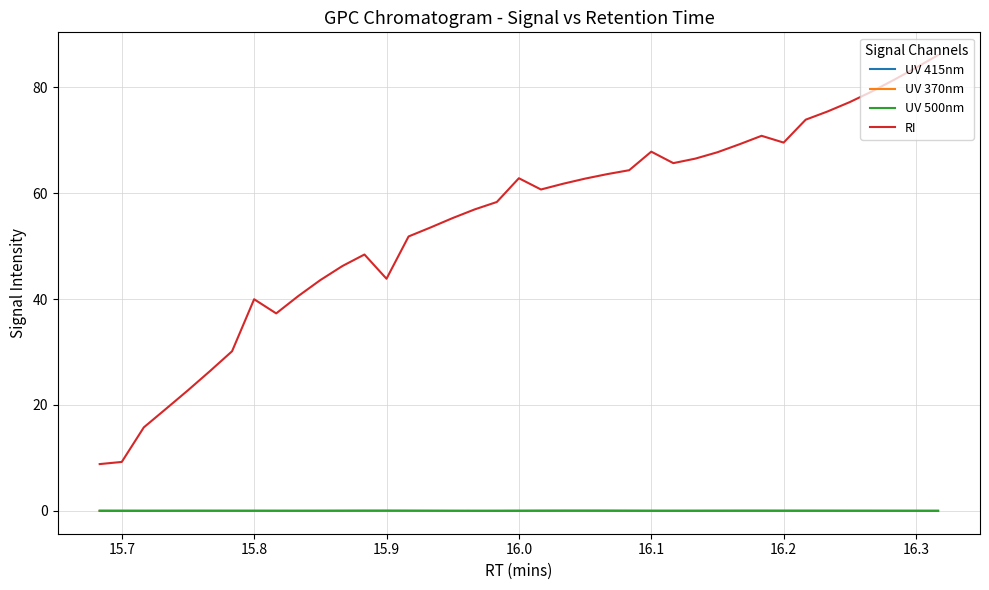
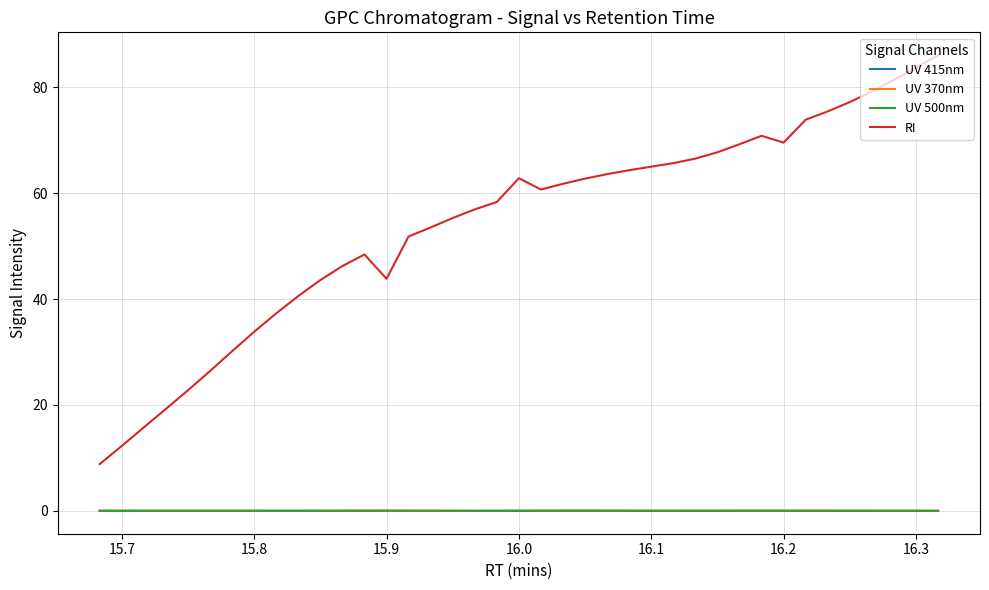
  {
    "UV 500nm": {
      "15.7": 0,
      "15.8": 0,
      "15.9": 0,
      "16.0": 0,
      "16.1": 0,
      "16.2": 0,
      "16.3": 0
    },
    "RI": {
-     "15.7": 9,
-     "15.8": 40,
+     "15.7": 12,
+     "15.8": 34,
      "15.9": 44,
      "16.0": 63,
-     "16.1": 68,
+     "16.1": 65,
      "16.2": 70
    }
  }
